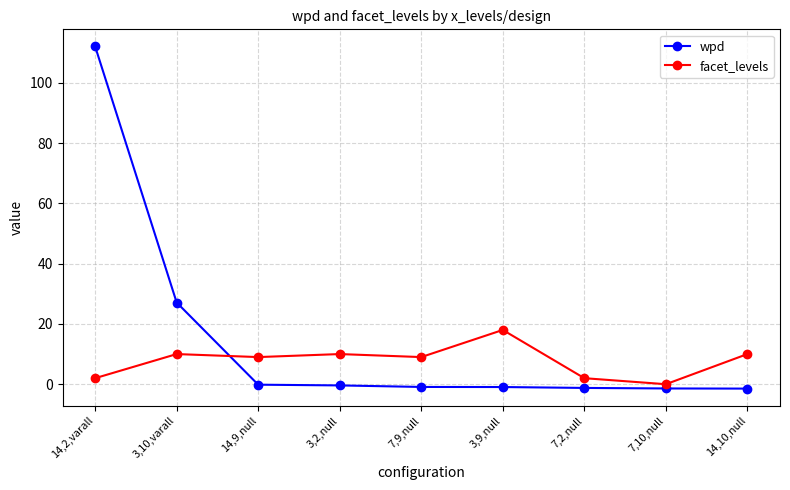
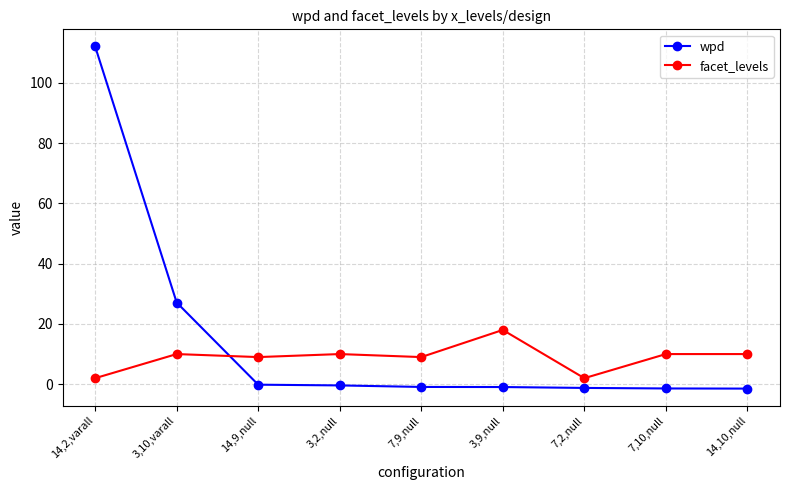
  {
    "wpd": {
      "14,2,varall": 112,
      "3,10,varall": 27,
      "14,9,null": 0,
      "3,2,null": 0,
      "7,9,null": -1,
      "3,9,null": -1,
      "7,2,null": -1,
      "7,10,null": -1,
      "14,10,null": -1
    },
    "facet_levels": {
      "14,2,varall": 2,
      "3,10,varall": 10,
      "14,9,null": 9,
      "3,2,null": 10,
      "7,9,null": 9,
      "3,9,null": 18,
      "7,2,null": 2,
-     "7,10,null": 0,
+     "7,10,null": 10,
      "14,10,null": 10
    }
  }
